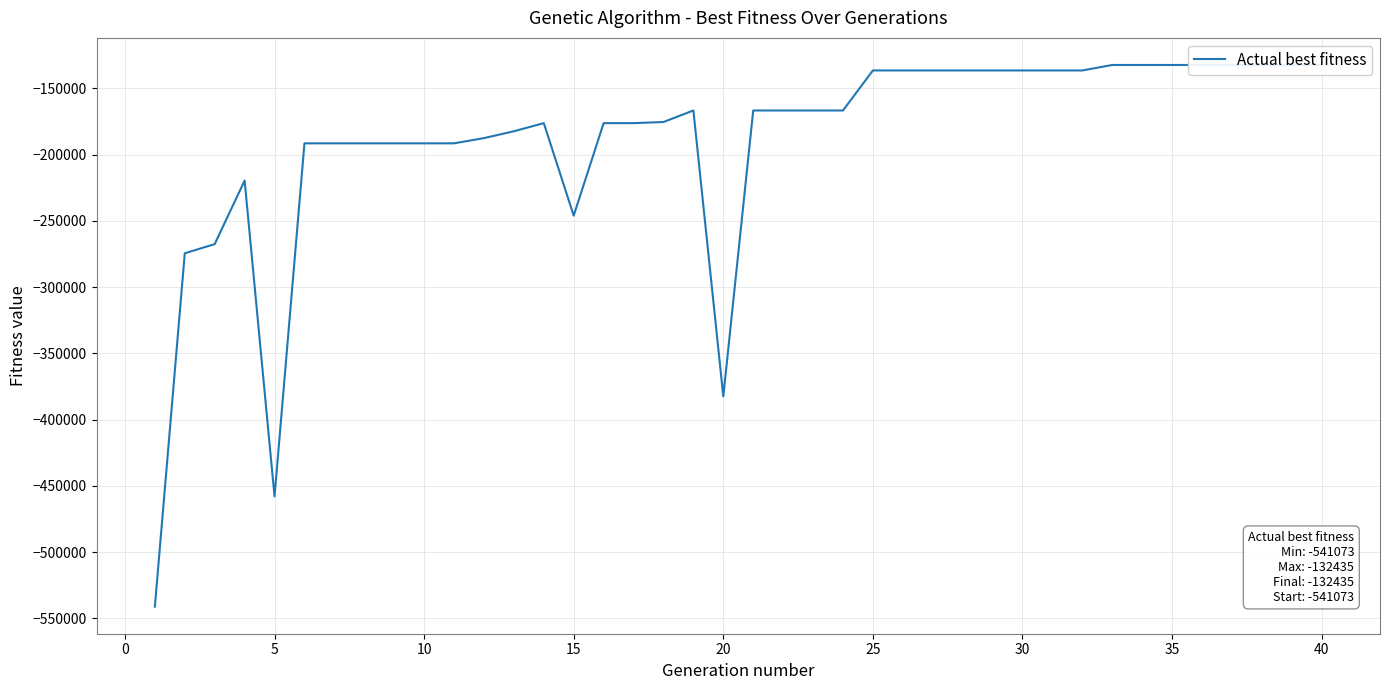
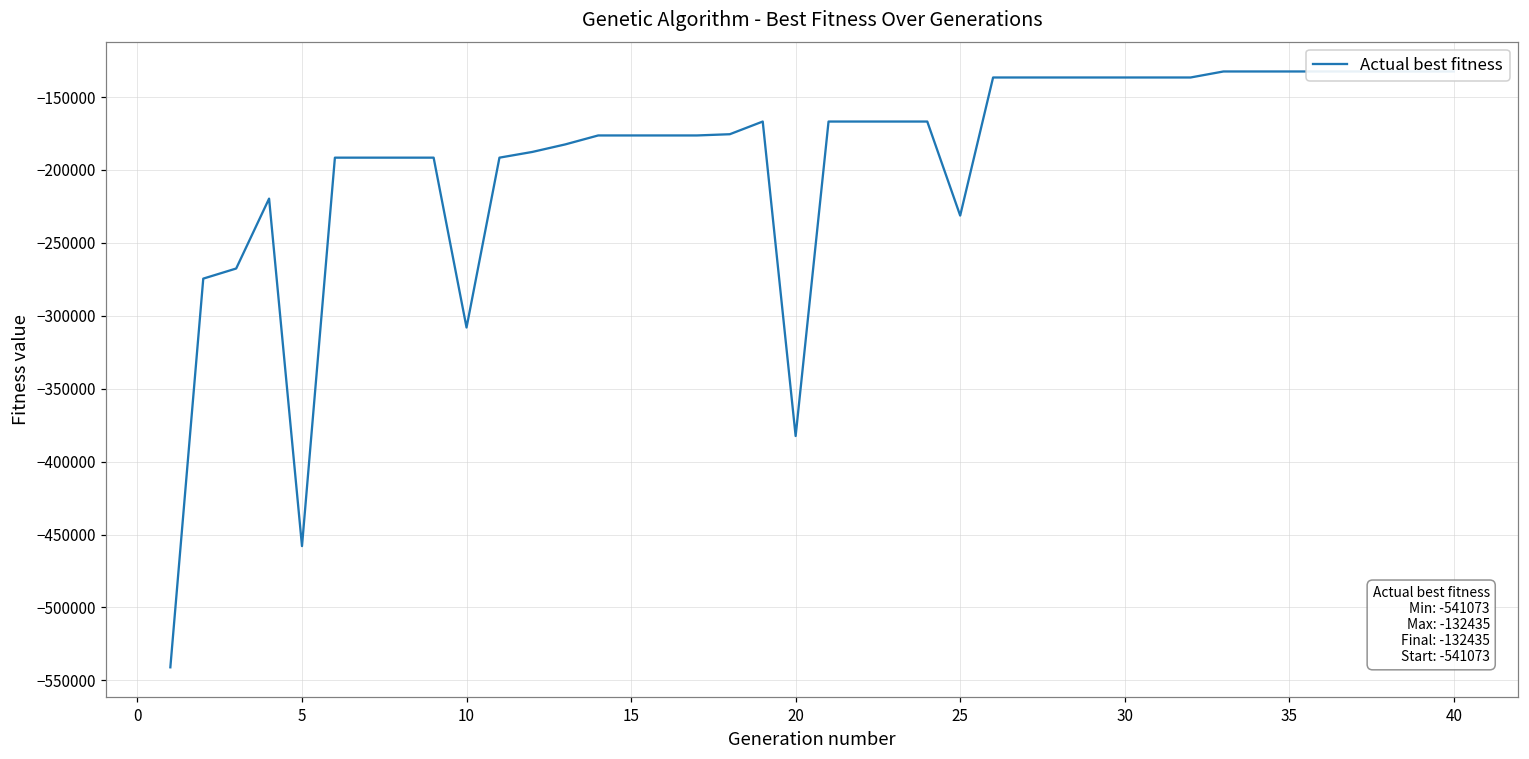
  {
    "5": -458000,
-   "10": -192000,
-   "15": -246000,
+   "10": -308000,
+   "15": -176000,
    "20": -382000,
-   "25": -137000,
+   "25": -231000,
    "30": -137000,
    "35": -132000
  }
